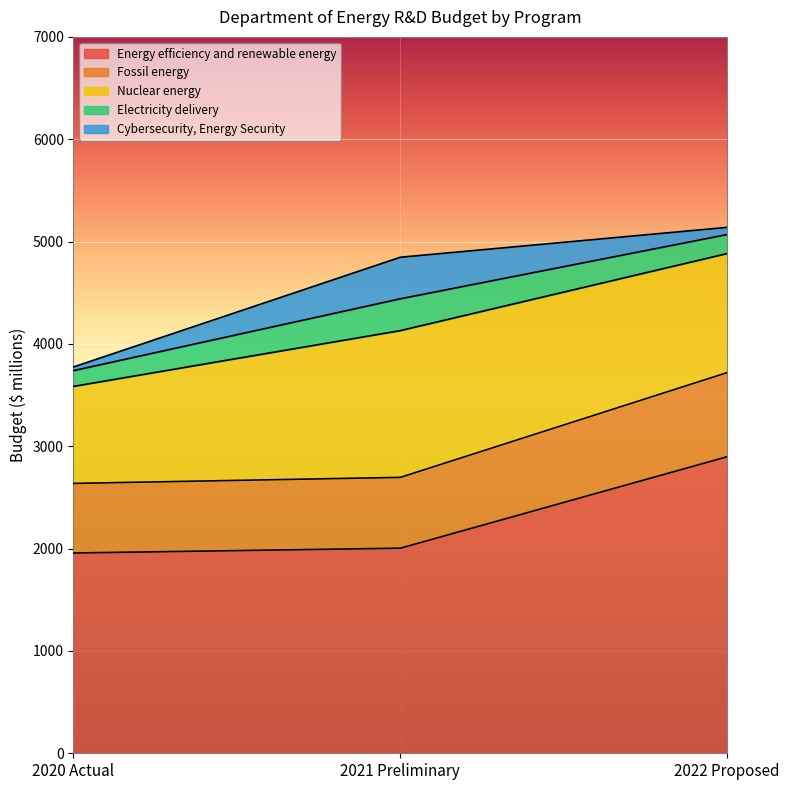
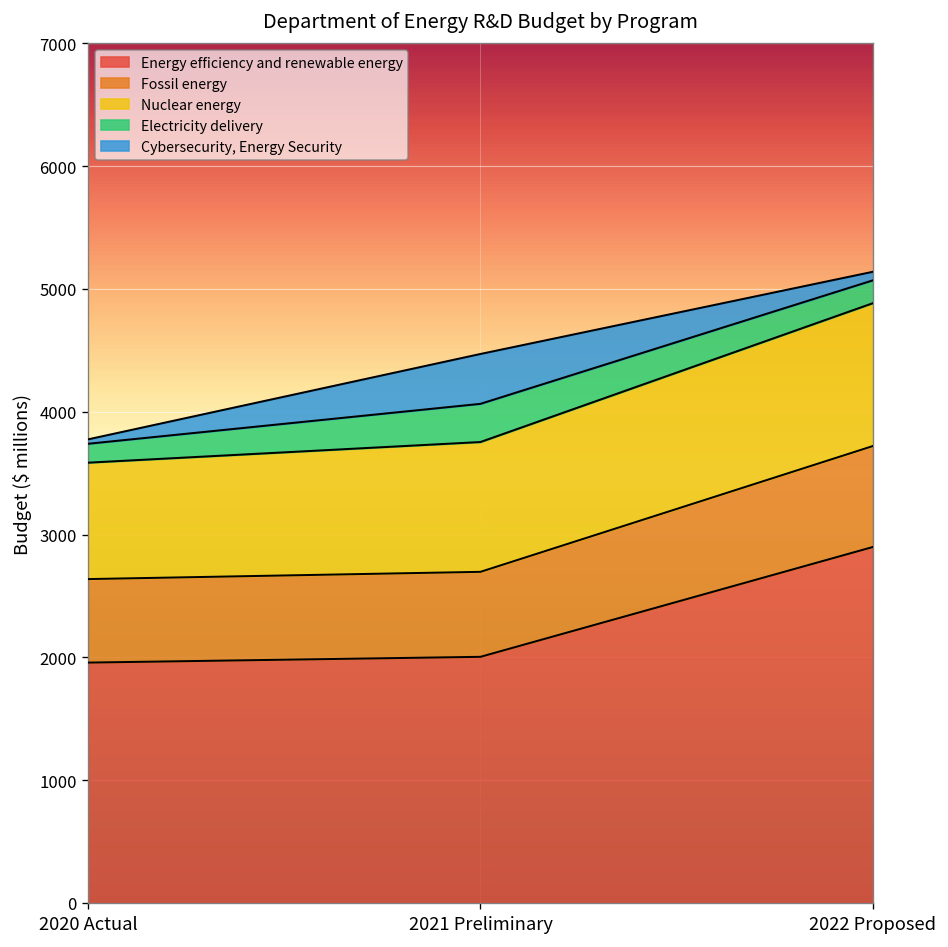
  {
    "Nuclear energy": {
      "2020 Actual": 950,
-     "2021 Preliminary": 1430,
+     "2021 Preliminary": 1060,
      "2022 Proposed": 1160
    },
    "Electricity delivery": {
      "2020 Actual": 150,
      "2021 Preliminary": 310,
      "2022 Proposed": 190
    },
    "Cybersecurity, Energy Security": {
      "2020 Actual": 40,
      "2021 Preliminary": 410,
      "2022 Proposed": 70
    }
  }
